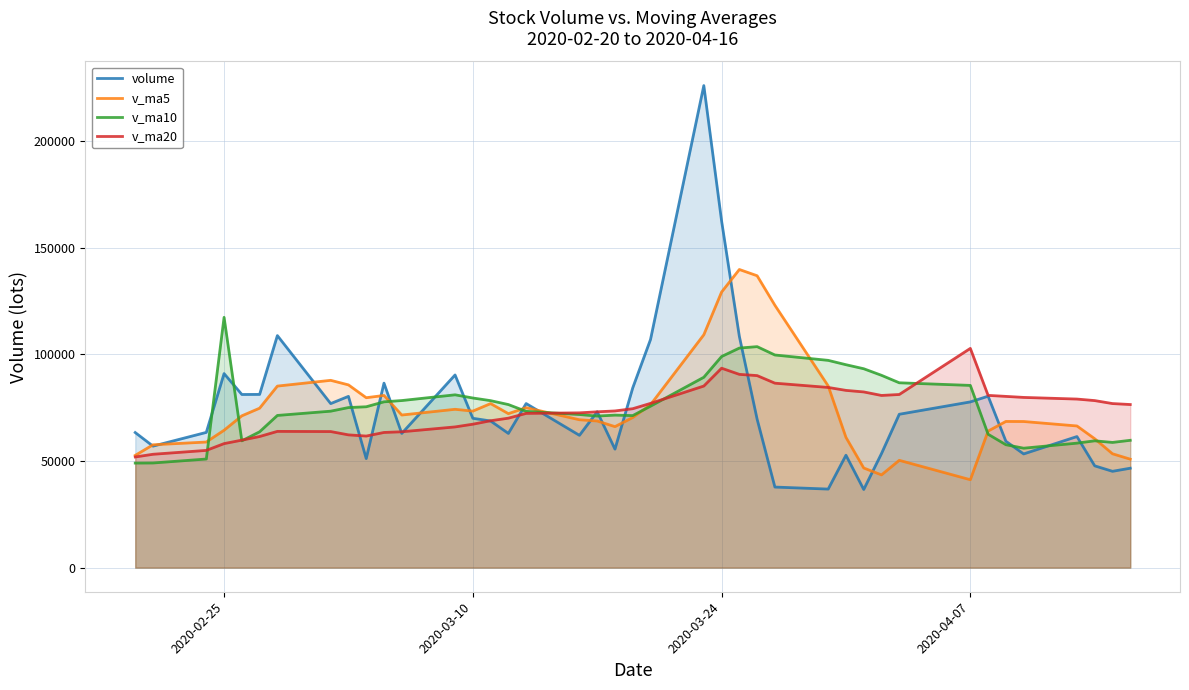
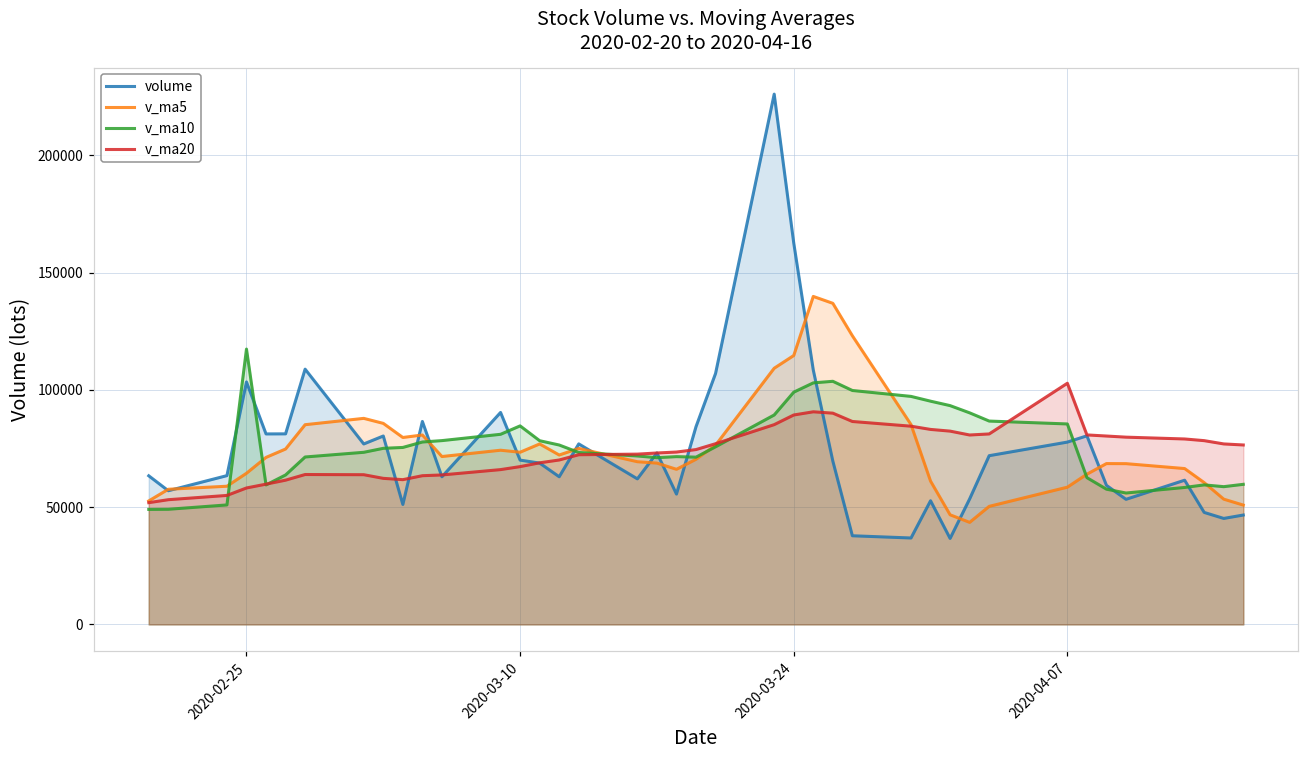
  {
    "volume": {
-     "2020-02-25": 91000,
+     "2020-02-25": 103000,
      "2020-03-10": 70000,
      "2020-03-24": 163000,
      "2020-04-07": 78000
    },
    "v_ma5": {
      "2020-02-25": 64000,
      "2020-03-10": 73000,
-     "2020-03-24": 129000,
-     "2020-04-07": 41000
+     "2020-03-24": 115000,
+     "2020-04-07": 59000
    },
    "v_ma10": {
      "2020-02-25": 117000,
-     "2020-03-10": 80000,
+     "2020-03-10": 85000,
      "2020-03-24": 99000,
      "2020-04-07": 85000
    },
    "v_ma20": {
      "2020-02-25": 58000,
      "2020-03-10": 67000,
-     "2020-03-24": 94000,
+     "2020-03-24": 89000,
      "2020-04-07": 103000
    }
  }
